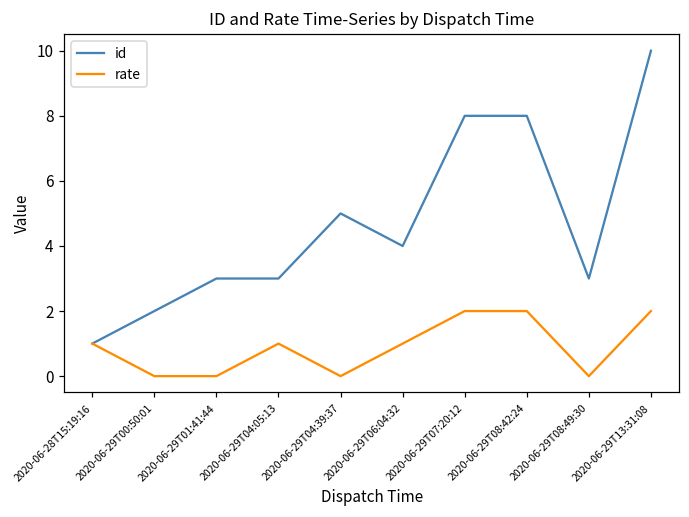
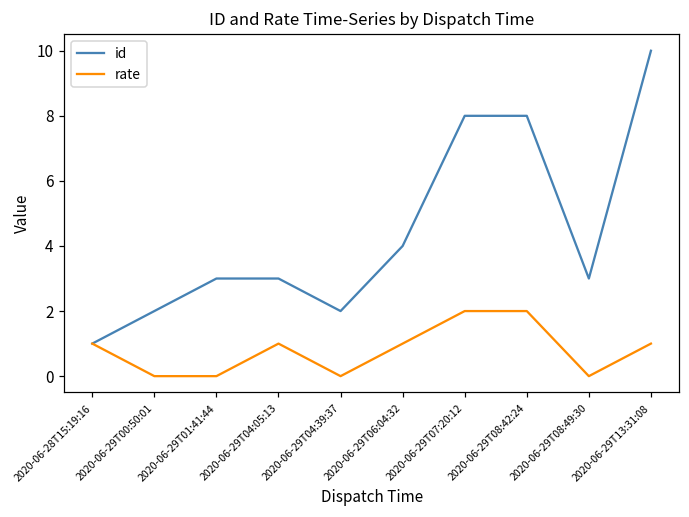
  {
    "id": {
      "2020-06-29T00:50:01": 2,
      "2020-06-29T01:41:44": 3,
      "2020-06-29T04:05:13": 3,
-     "2020-06-29T04:39:37": 5,
+     "2020-06-29T04:39:37": 2,
      "2020-06-29T06:04:32": 4,
      "2020-06-29T07:20:12": 8,
      "2020-06-29T08:42:24": 8,
      "2020-06-29T08:49:30": 3,
      "2020-06-29T13:31:08": 10
    },
    "rate": {
      "2020-06-29T00:50:01": 0,
      "2020-06-29T01:41:44": 0,
      "2020-06-29T04:05:13": 1,
      "2020-06-29T04:39:37": 0,
      "2020-06-29T06:04:32": 1,
      "2020-06-29T07:20:12": 2,
      "2020-06-29T08:42:24": 2,
      "2020-06-29T08:49:30": 0,
-     "2020-06-29T13:31:08": 2
+     "2020-06-29T13:31:08": 1
    }
  }
